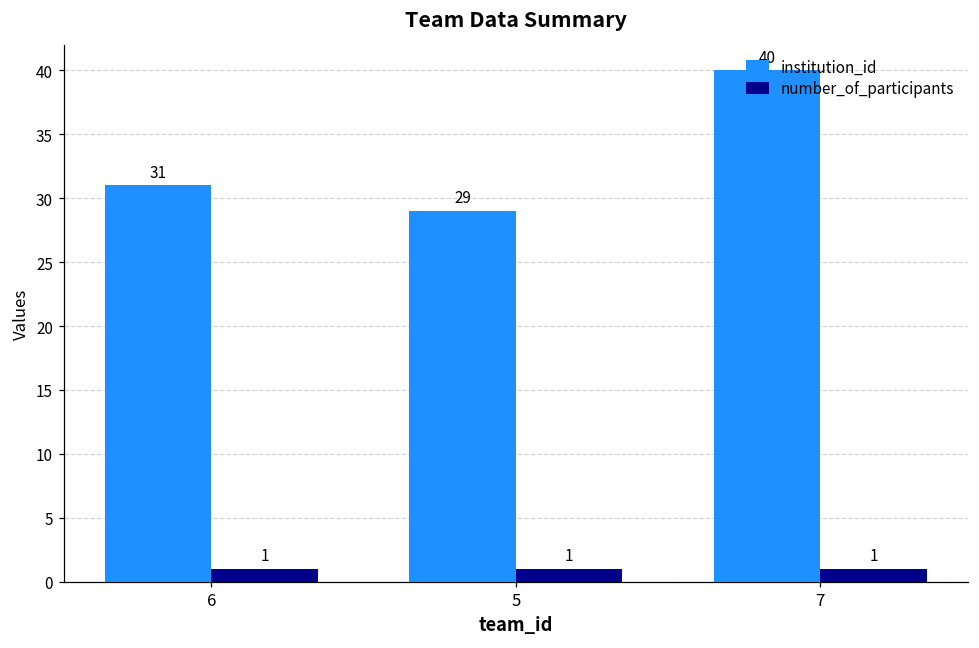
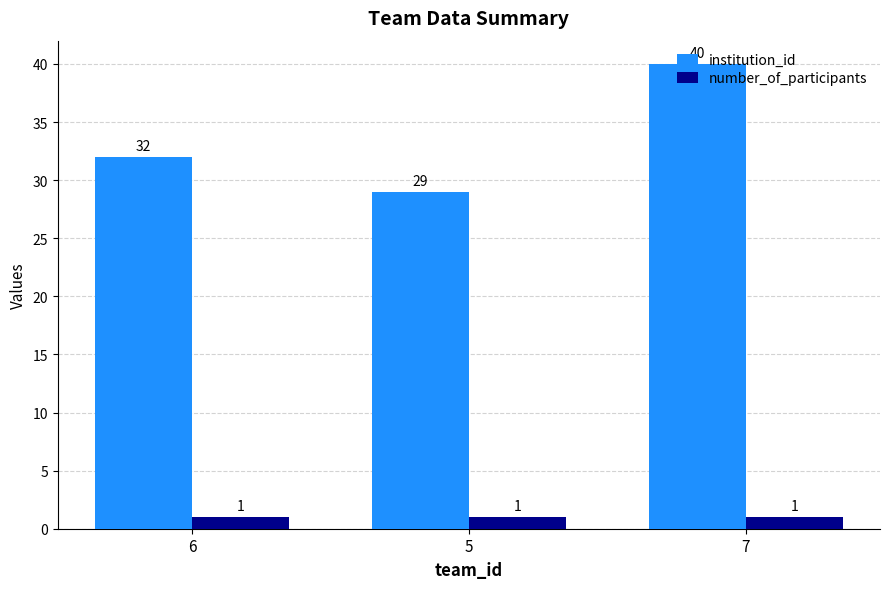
  {
    "institution_id": {
-     "6": 31,
+     "6": 32,
      "5": 29,
      "7": 40
    },
    "number_of_participants": {
      "6": 1,
      "5": 1,
      "7": 1
    }
  }
